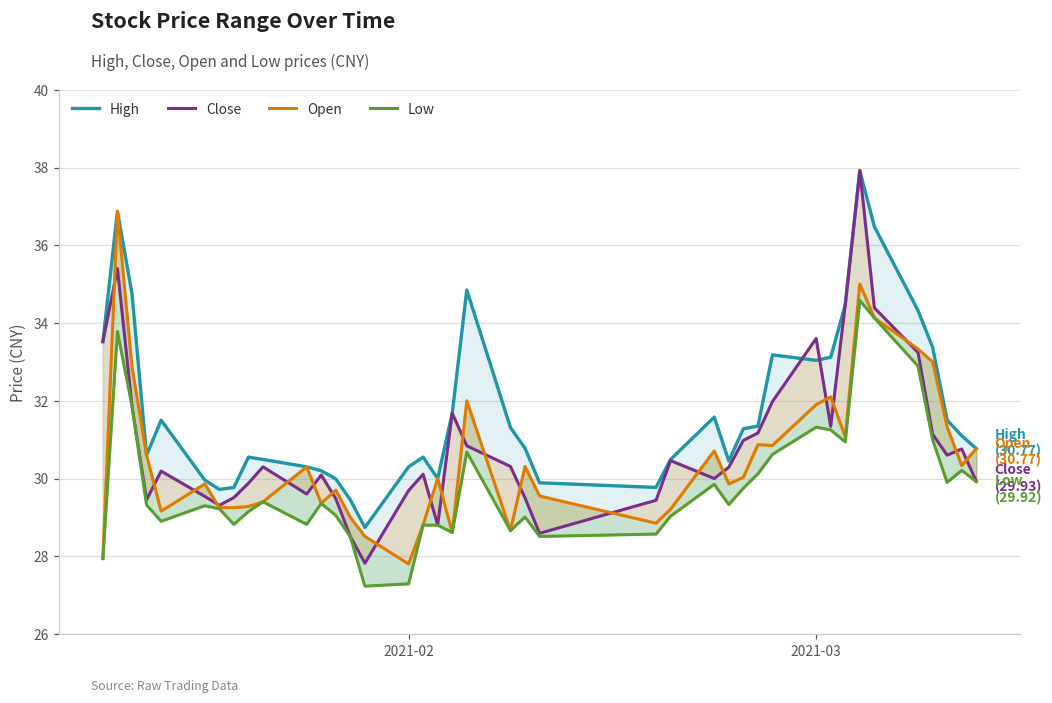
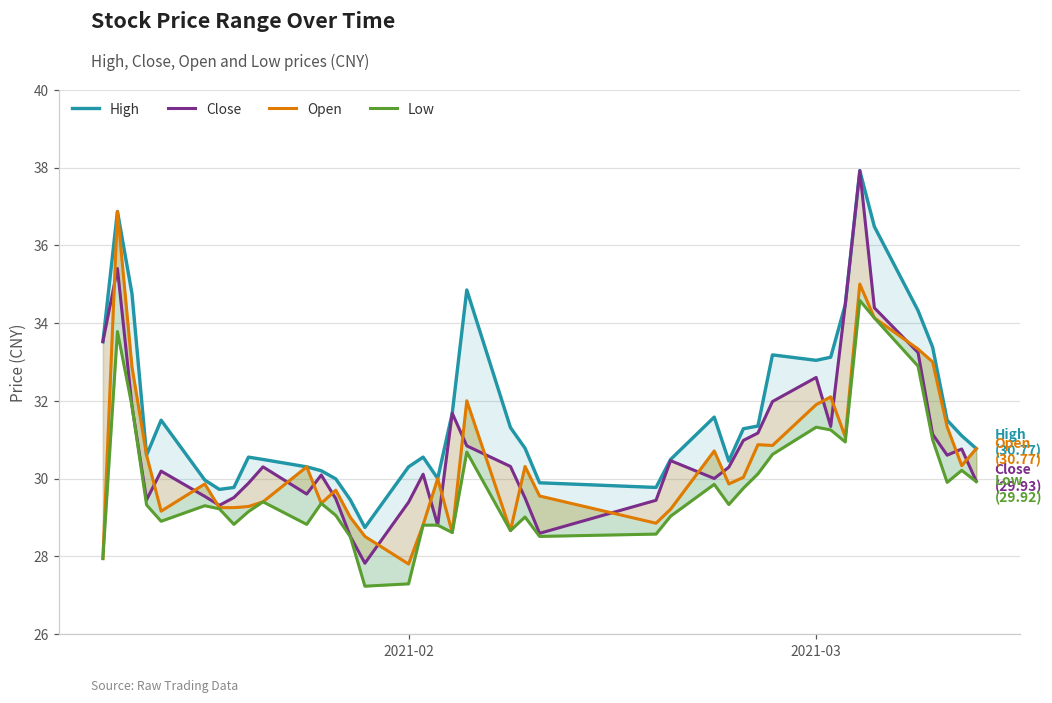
  {
    "High": {
      "2021-02": 30.3,
      "2021-03": 33.0
    },
    "Close": {
-     "2021-02": 29.7,
-     "2021-03": 33.6
+     "2021-02": 29.4,
+     "2021-03": 32.6
    },
    "Low": {
      "2021-02": 27.3,
      "2021-03": 31.3
    }
  }
